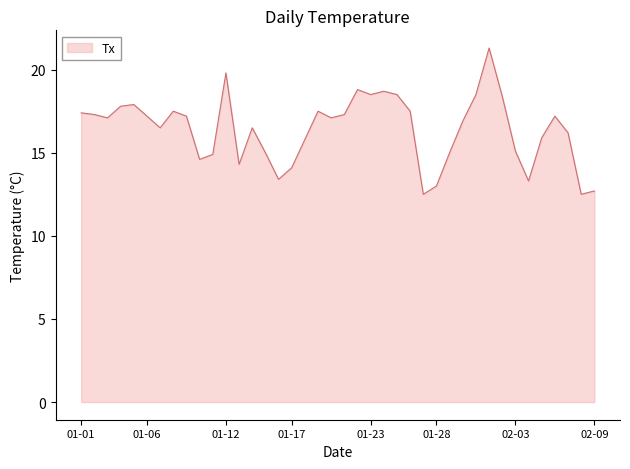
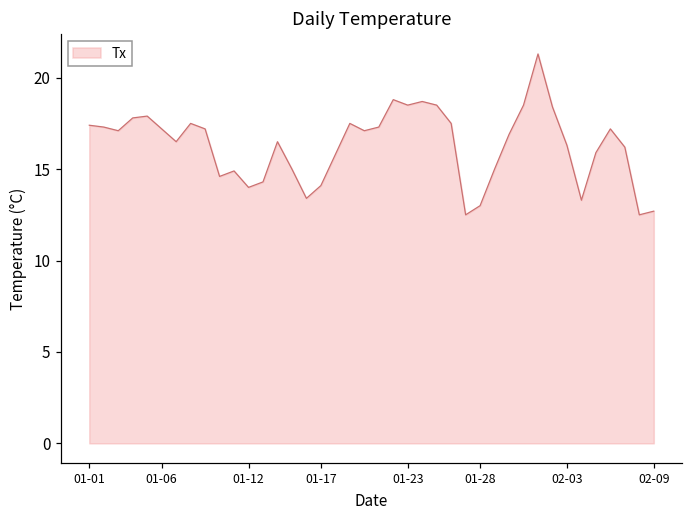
  {
    "01-01": 17.4,
    "01-06": 17.2,
-   "01-12": 19.8,
+   "01-12": 14.0,
    "01-17": 14.1,
    "01-23": 18.5,
    "01-28": 13.0,
-   "02-03": 15.1,
+   "02-03": 16.3,
    "02-09": 12.7
  }
